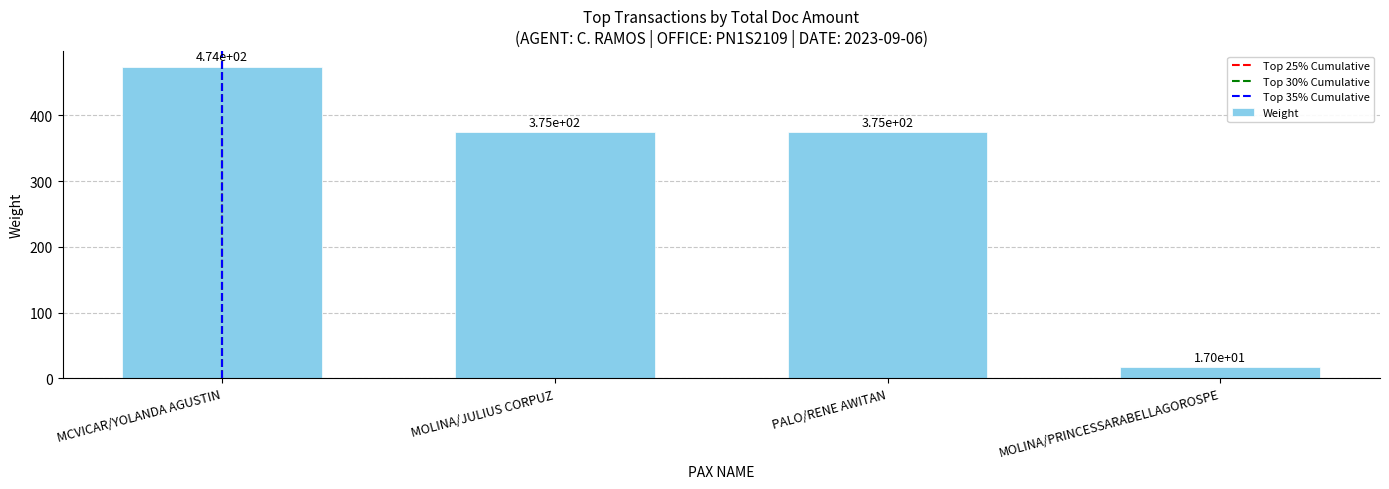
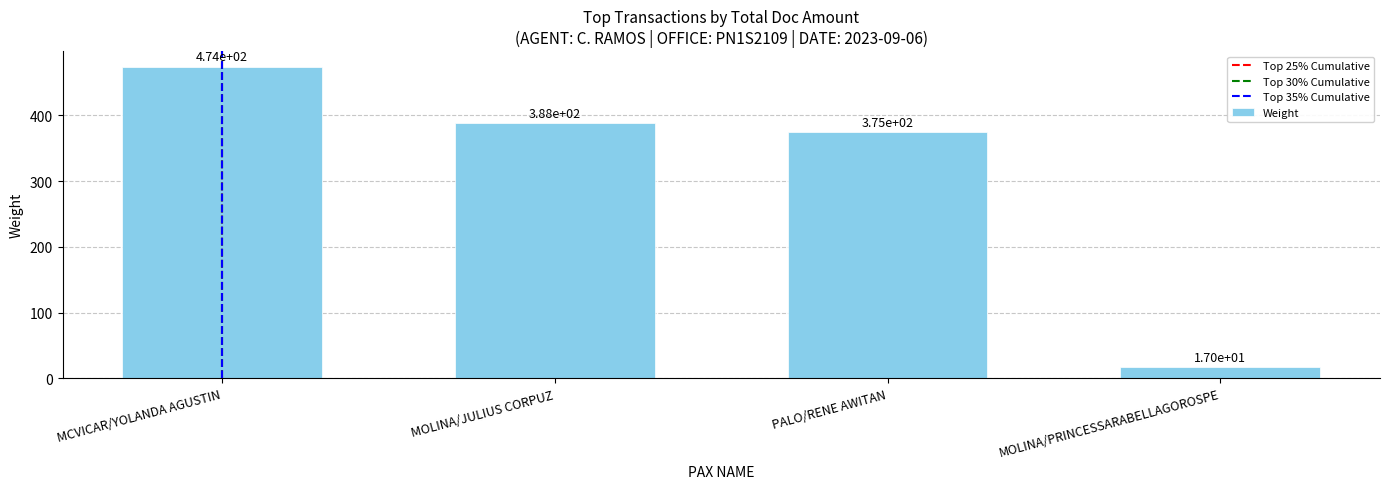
  {
    "MCVICAR/YOLANDA AGUSTIN": "4.74e+02",
-   "MOLINA/JULIUS CORPUZ": "3.75e+02",
+   "MOLINA/JULIUS CORPUZ": "3.88e+02",
    "PALO/RENE AWITAN": "3.75e+02",
    "MOLINA/PRINCESSARABELLAGOROSPE": "1.70e+01"
  }
